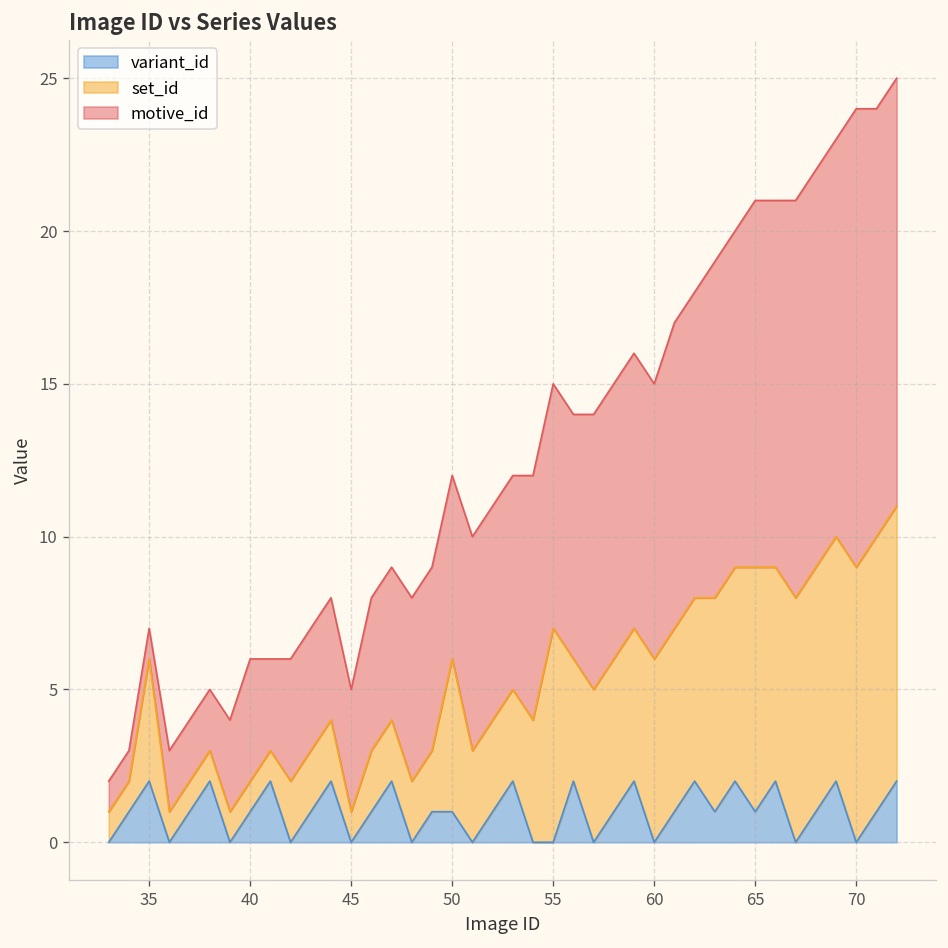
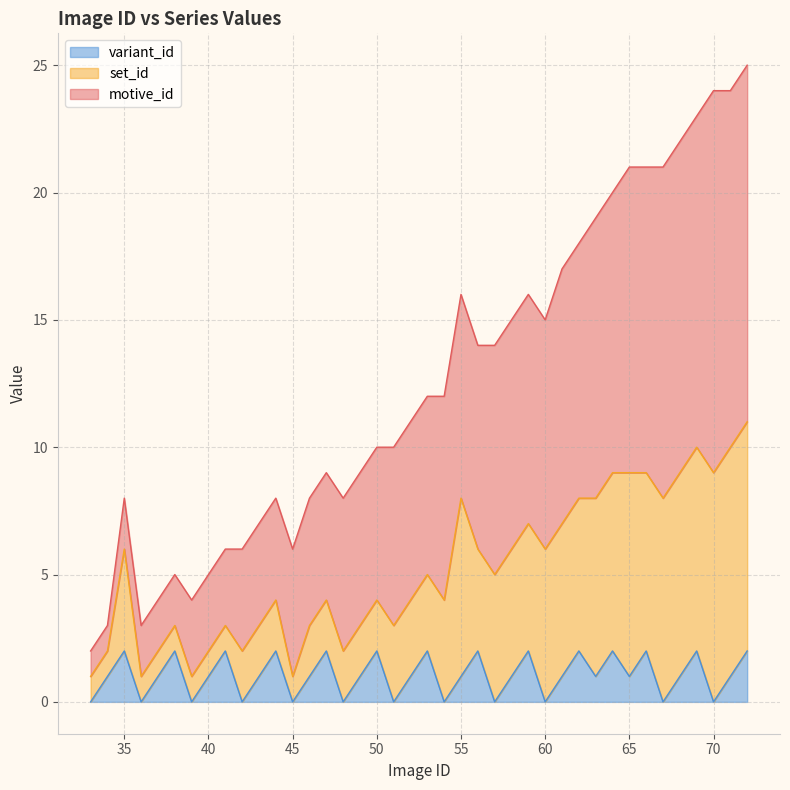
  {
    "variant_id": {
      "35": 2,
      "40": 1,
      "45": 0,
-     "50": 1,
-     "55": 0,
+     "50": 2,
+     "55": 1,
      "60": 0,
      "65": 1,
      "70": 0
    },
    "set_id": {
      "35": 6,
      "40": 2,
      "45": 1,
-     "50": 5,
+     "50": 2,
      "60": 6,
      "65": 9,
      "70": 9
    },
    "motive_id": {
-     "35": 1,
-     "40": 4,
-     "45": 4,
+     "35": 2,
+     "40": 3,
+     "45": 5,
      "50": 6,
      "55": 8,
      "60": 9,
      "65": 12,
      "70": 15
    }
  }
